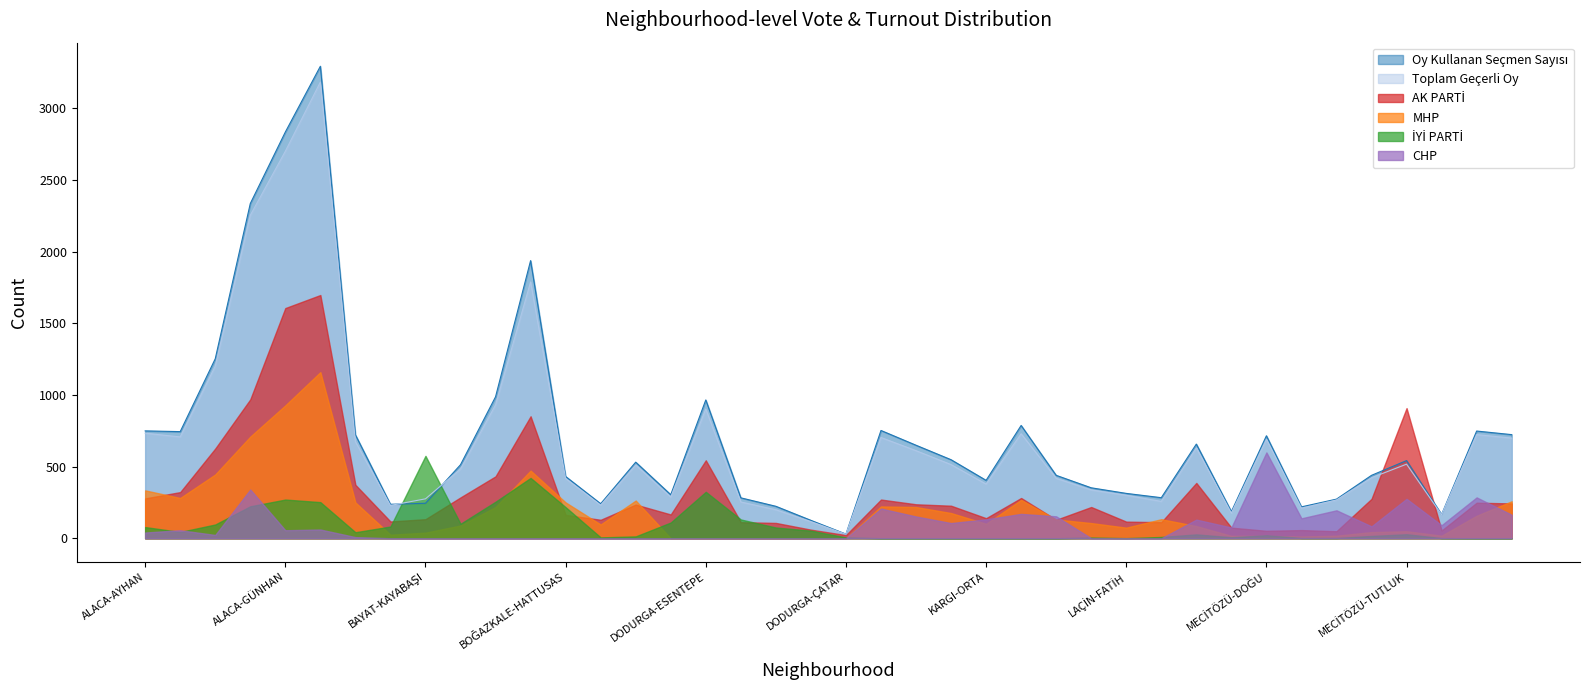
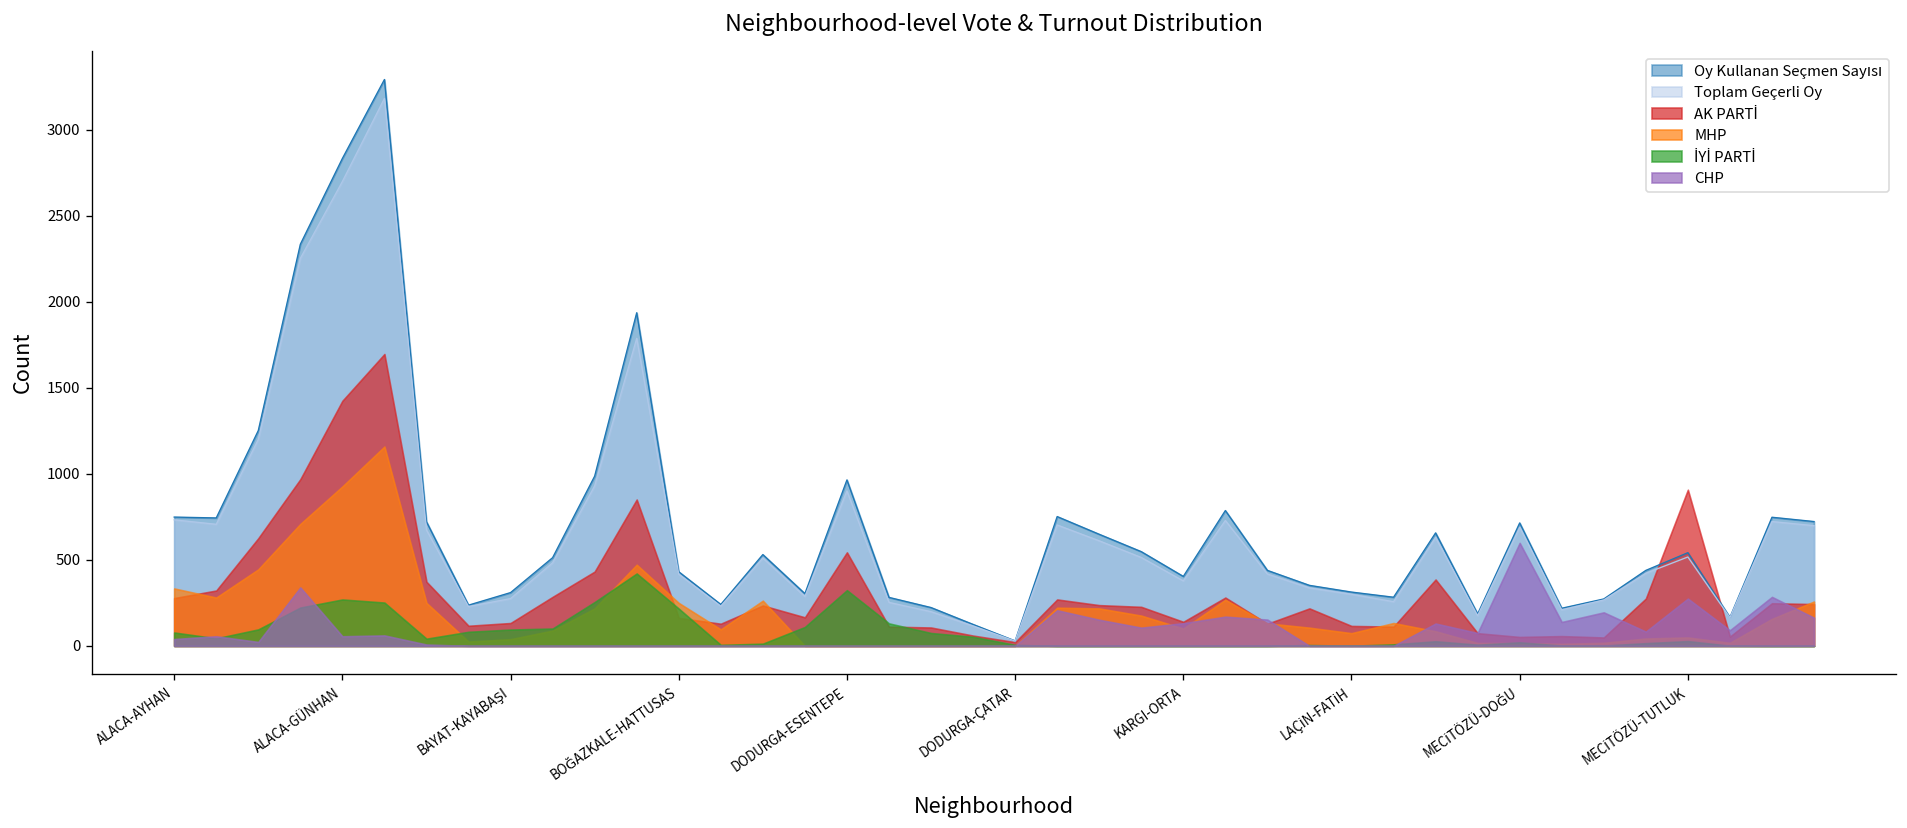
  {
    "Oy Kullanan Seçmen Sayısı": {
      "ALACA-GÜNHAN": 2830,
-     "BAYAT-KAYABAŞI": 240,
+     "BAYAT-KAYABAŞI": 310,
      "DODURGA-ESENTEPE": 970,
      "KARGI-ORTA": 400,
      "MECİTÖZÜ-DOĞU": 720,
      "MECİTÖZÜ-TUTLUK": 540
    },
    "Toplam Geçerli Oy": {
      "ALACA-GÜNHAN": 2700,
      "BAYAT-KAYABAŞI": 280,
      "DODURGA-ESENTEPE": 900,
      "KARGI-ORTA": 380,
      "MECİTÖZÜ-DOĞU": 690,
      "MECİTÖZÜ-TUTLUK": 520
    },
    "AK PARTİ": {
      "ALACA-AYHAN": 280,
-     "ALACA-GÜNHAN": 1610,
+     "ALACA-GÜNHAN": 1430,
      "BAYAT-KAYABAŞI": 130,
      "BOĞAZKALE-HATTUSAS": 160,
      "DODURGA-ESENTEPE": 540,
      "LAÇİN-FATİH": 120,
      "MECİTÖZÜ-DOĞU": 50,
      "MECİTÖZÜ-TUTLUK": 910
    },
    "MHP": {
      "ALACA-AYHAN": 330,
      "ALACA-GÜNHAN": 930,
      "BAYAT-KAYABAŞI": 40,
      "BOĞAZKALE-HATTUSAS": 250,
      "KARGI-ORTA": 100,
      "LAÇİN-FATİH": 70,
      "MECİTÖZÜ-TUTLUK": 50
    },
    "İYİ PARTİ": {
      "ALACA-AYHAN": 80,
      "ALACA-GÜNHAN": 270,
-     "BAYAT-KAYABAŞI": 580,
+     "BAYAT-KAYABAŞI": 100,
      "BOĞAZKALE-HATTUSAS": 220,
      "DODURGA-ESENTEPE": 320,
      "KARGI-ORTA": 0,
      "MECİTÖZÜ-TUTLUK": 30
    },
    "CHP": {
      "ALACA-AYHAN": 40,
      "ALACA-GÜNHAN": 60,
      "BAYAT-KAYABAŞI": 0,
      "BOĞAZKALE-HATTUSAS": 0,
      "MECİTÖZÜ-DOĞU": 600,
      "MECİTÖZÜ-TUTLUK": 280
    }
  }
